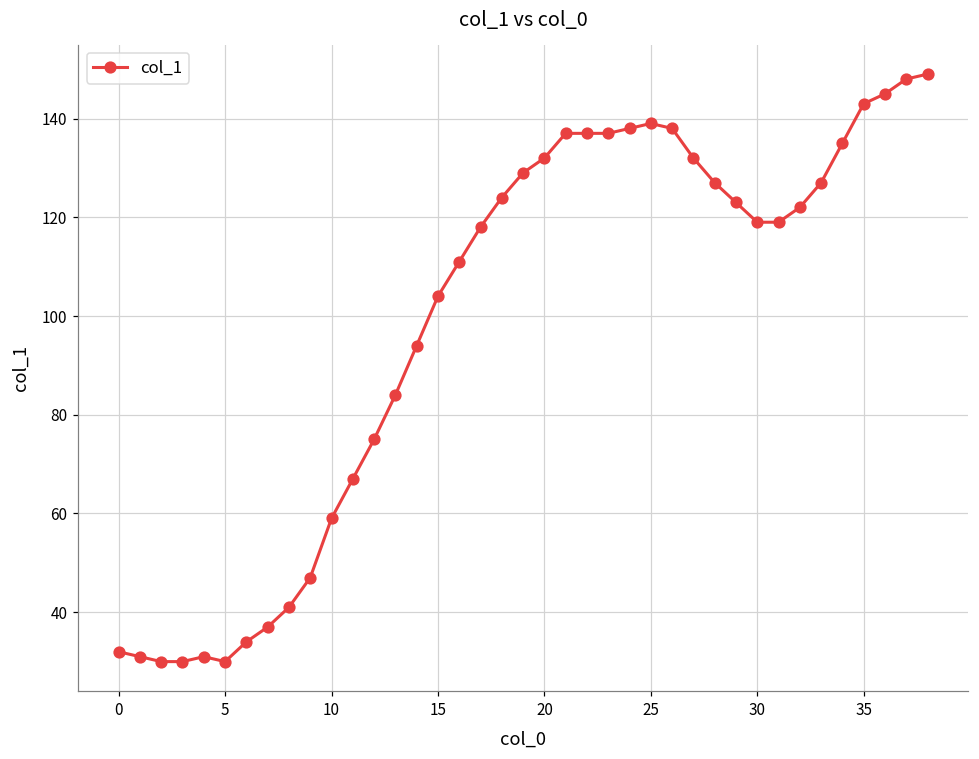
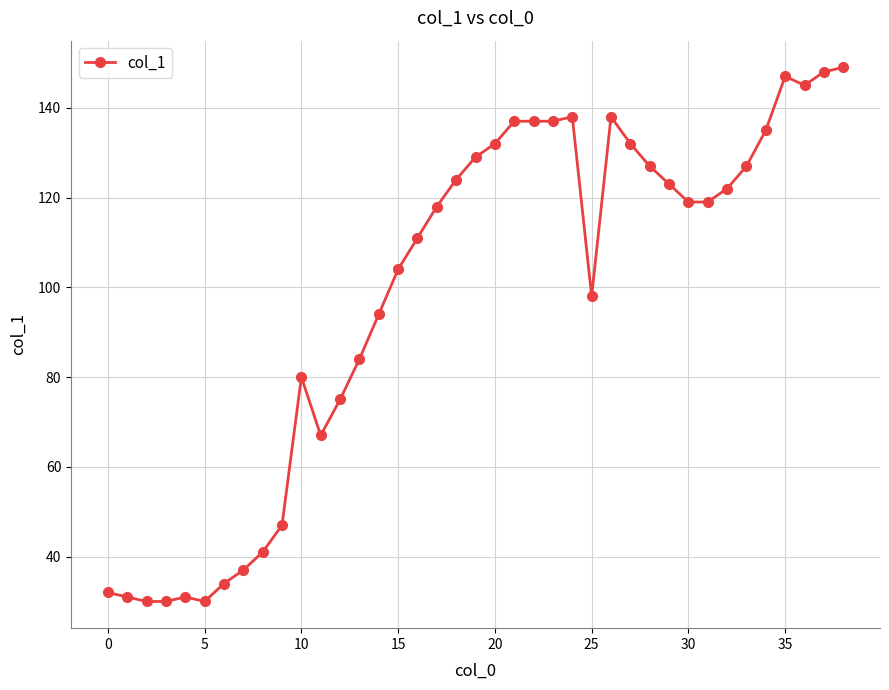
  {
    "0": 32,
    "5": 30,
-   "10": 59,
+   "10": 80,
    "15": 104,
    "20": 132,
-   "25": 139,
+   "25": 98,
    "30": 119,
-   "35": 143
+   "35": 147
  }
